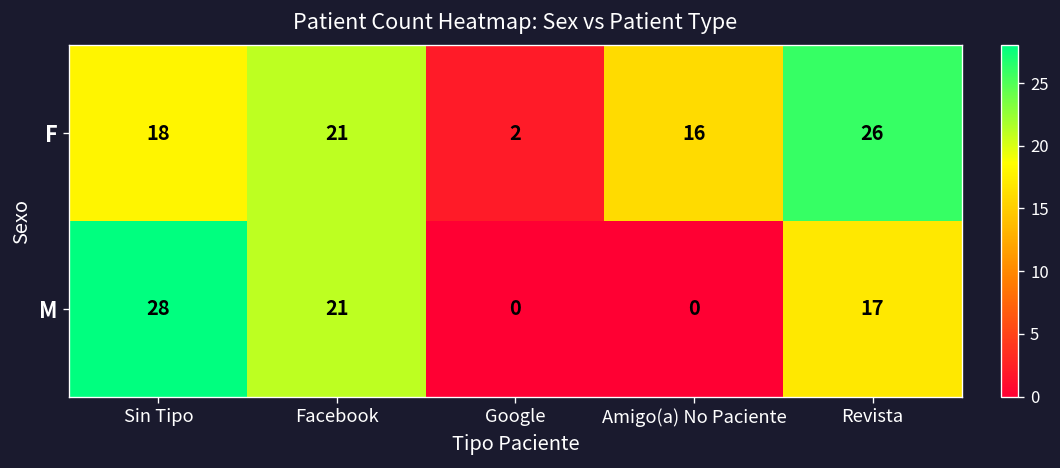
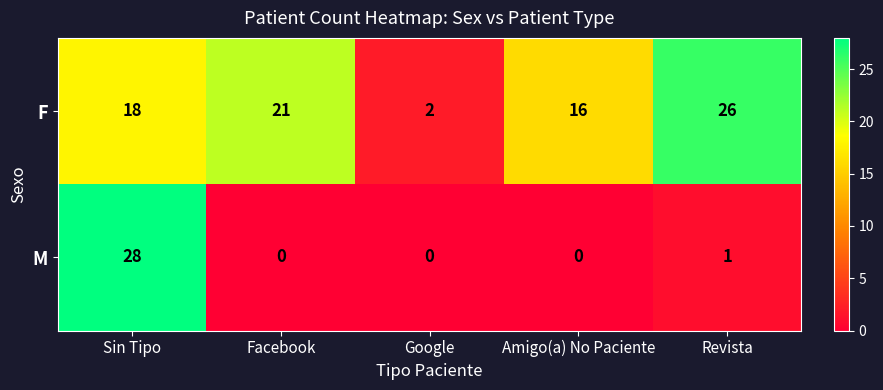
  {
    "F": {
      "Sin Tipo": 18,
      "Facebook": 21,
      "Google": 2,
      "Amigo(a) No Paciente": 16,
      "Revista": 26
    },
    "M": {
      "Sin Tipo": 28,
-     "Facebook": 21,
+     "Facebook": 0,
      "Google": 0,
      "Amigo(a) No Paciente": 0,
-     "Revista": 17
+     "Revista": 1
    }
  }
